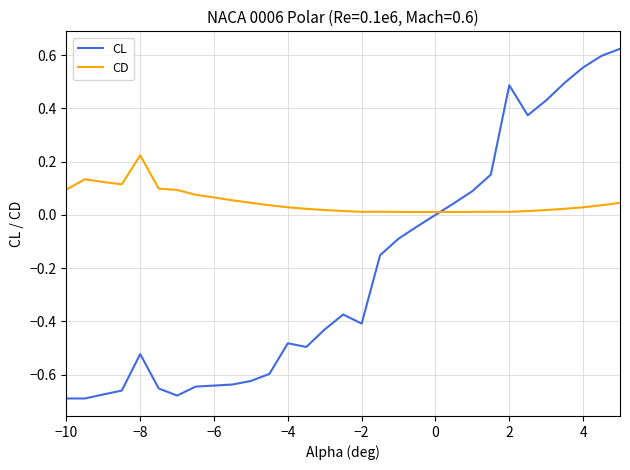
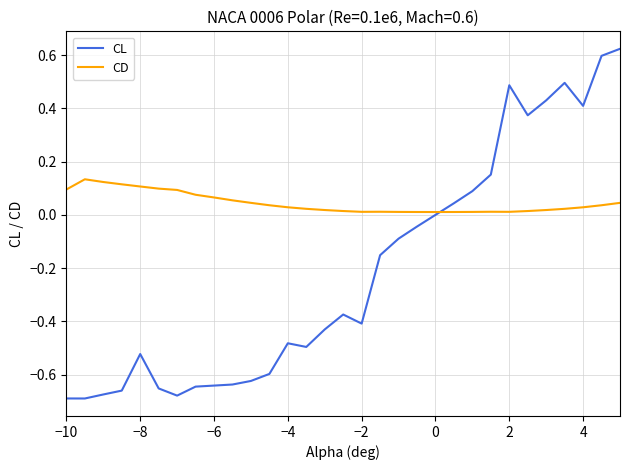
  {
    "CL": {
      "−10": -0.69,
      "−8": -0.52,
      "−6": -0.64,
      "−4": -0.48,
      "−2": -0.41,
      "0": 0.00,
      "2": 0.49,
-     "4": 0.55
+     "4": 0.41
    },
    "CD": {
      "−10": 0.10,
-     "−8": 0.22,
+     "−8": 0.11,
      "−6": 0.07,
      "−4": 0.03,
      "−2": 0.01,
      "0": 0.01,
      "2": 0.01,
      "4": 0.03
    }
  }
